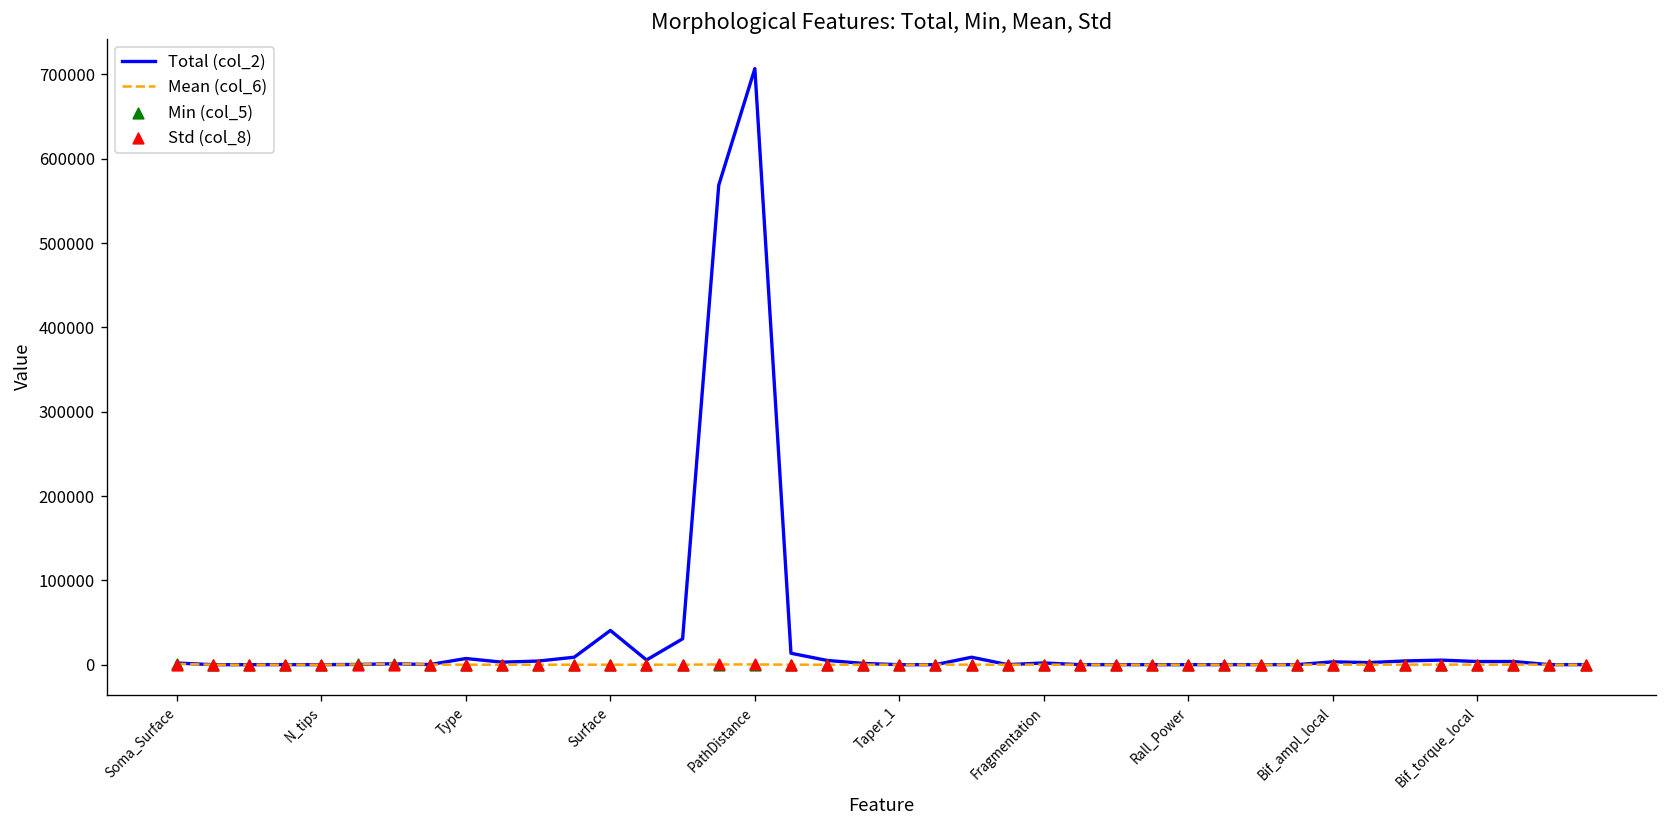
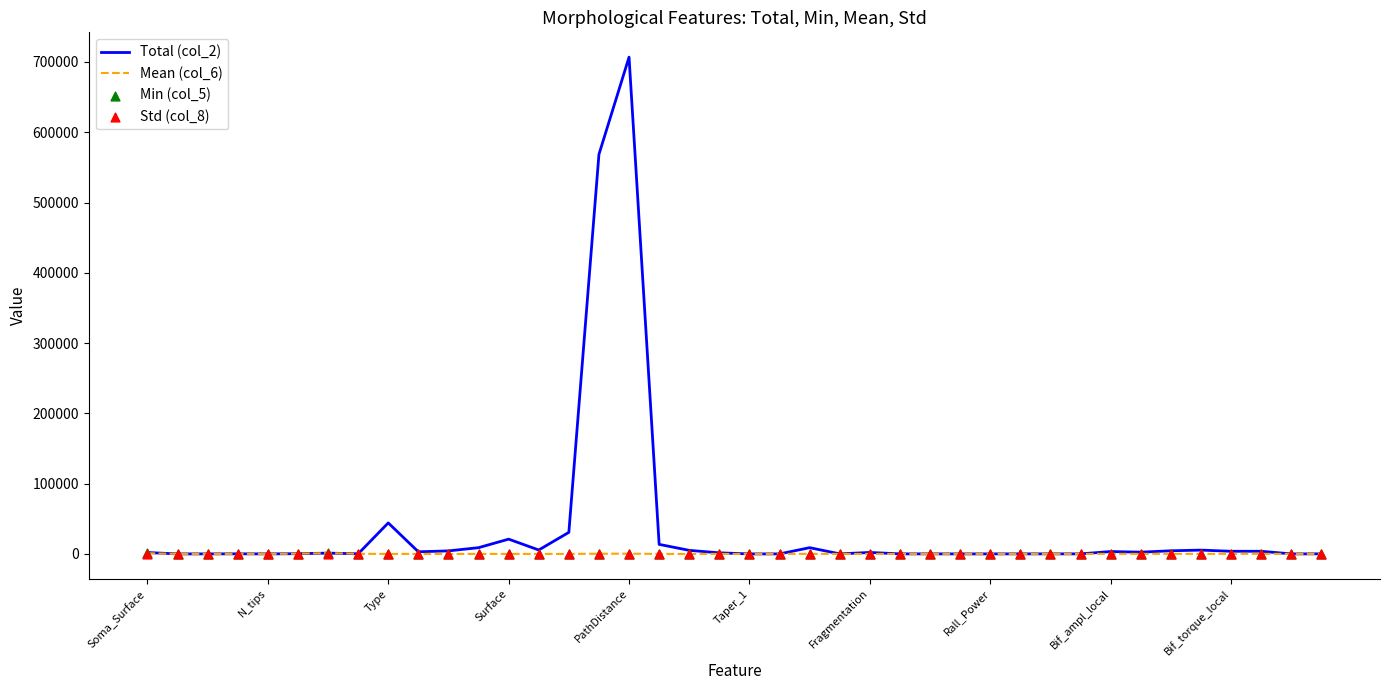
  {
    "Total (col_2)": {
-     "Type": 10000,
-     "Surface": 40000,
+     "Type": 40000,
+     "Surface": 20000,
      "PathDistance": 710000,
      "Bif_torque_local": 0
    }
  }
